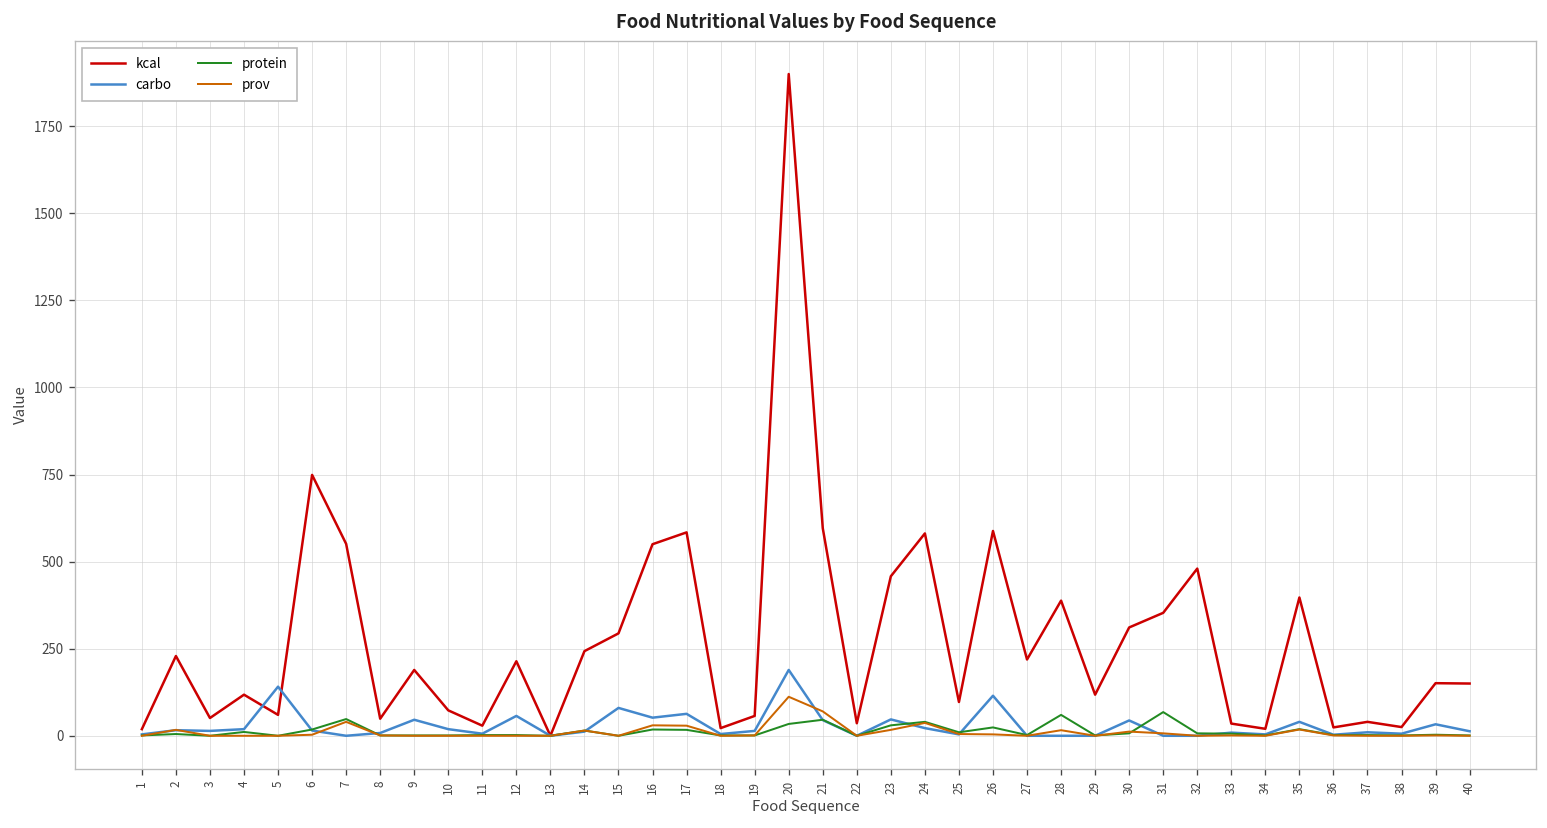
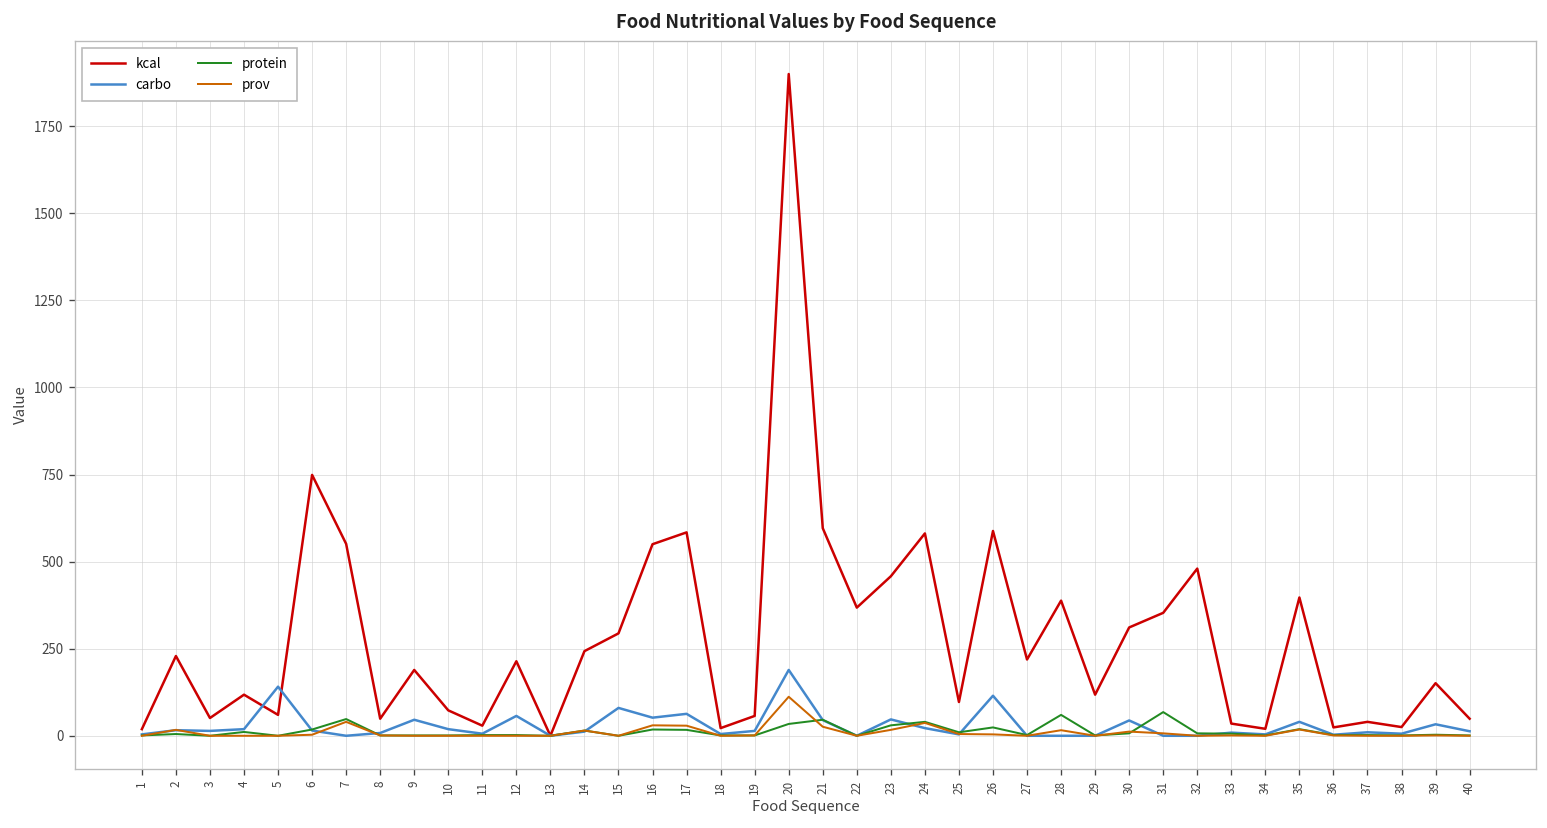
  {
    "kcal": {
      "1": 20,
      "2": 230,
      "3": 50,
      "4": 120,
      "5": 60,
      "6": 750,
      "7": 550,
      "8": 50,
      "9": 190,
      "10": 70,
      "11": 30,
      "12": 210,
      "14": 240,
      "15": 290,
      "16": 550,
      "17": 580,
      "18": 20,
      "19": 60,
      "20": 1900,
      "21": 600,
-     "22": 40,
+     "22": 370,
      "23": 460,
      "24": 580,
      "25": 100,
      "26": 590,
      "27": 220,
      "28": 390,
      "29": 120,
      "30": 310,
      "31": 350,
      "32": 480,
      "33": 40,
      "34": 20,
      "35": 400,
      "36": 20,
      "37": 40,
      "38": 30,
      "39": 150,
-     "40": 150
+     "40": 50
    },
    "carbo": {
      "3": 10,
      "5": 140,
      "7": 0,
      "9": 50,
      "10": 20,
      "12": 60,
      "15": 80,
      "16": 50,
      "17": 60,
      "19": 10,
      "20": 190,
      "23": 50,
      "24": 20,
      "26": 120,
      "28": 0,
      "30": 40,
      "35": 40,
      "39": 30,
      "40": 10
    },
    "protein": {
      "2": 10,
      "16": 20,
      "17": 20,
      "20": 30,
      "23": 30,
      "26": 20,
      "28": 60,
      "31": 70
    },
    "prov": {
      "4": 0,
      "6": 0,
      "16": 30,
      "17": 30,
      "20": 110,
-     "21": 70,
+     "21": 30,
      "23": 20,
      "26": 0,
      "28": 20
    }
  }
